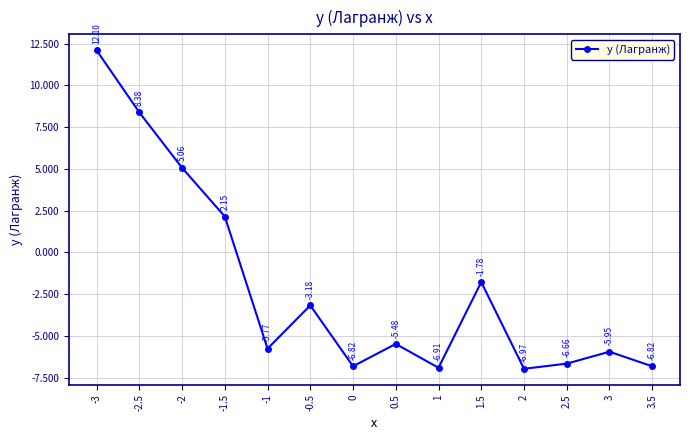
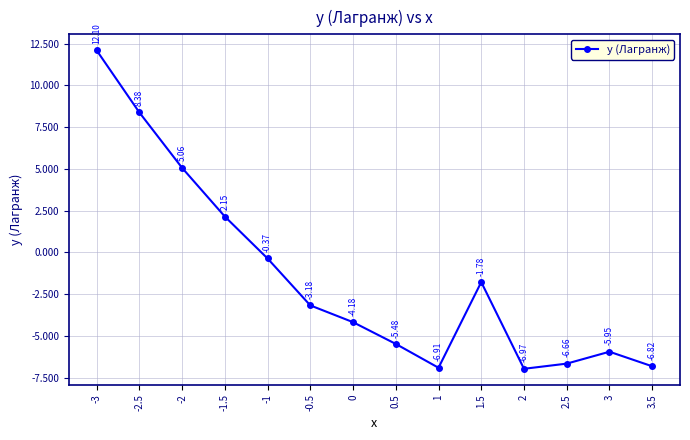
  {
    "-3": 12.10,
    "-2.5": 8.38,
    "-2": 5.06,
    "-1.5": 2.15,
-   "-1": -5.77,
+   "-1": -0.37,
    "-0.5": -3.18,
-   "0": -6.82,
+   "0": -4.18,
    "0.5": -5.48,
    "1": -6.91,
    "1.5": -1.78,
    "2": -6.97,
    "2.5": -6.66,
    "3": -5.95,
    "3.5": -6.82
  }
